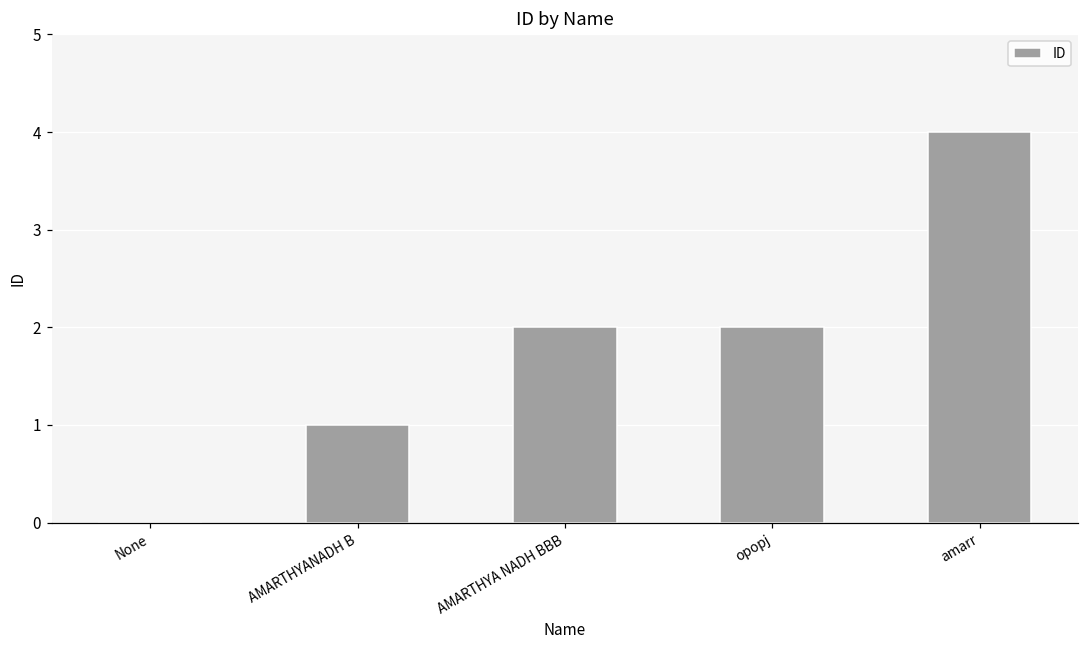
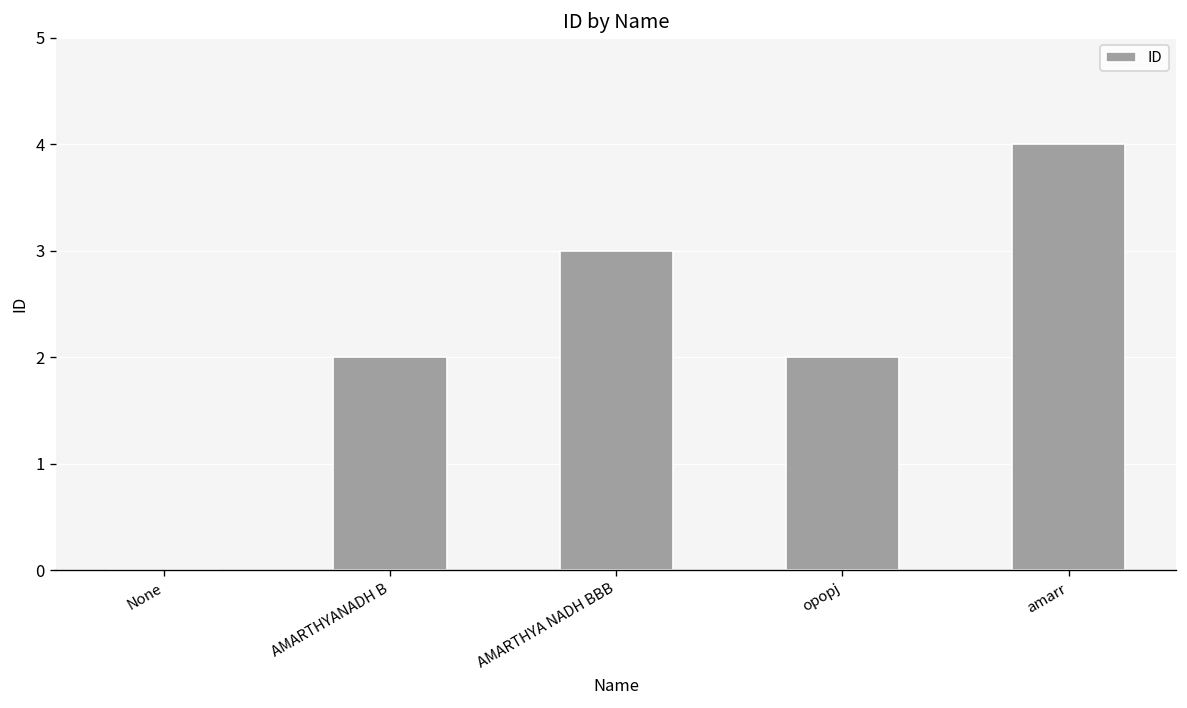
  {
    "None": 0,
-   "AMARTHYANADH B": 1,
-   "AMARTHYA NADH BBB": 2,
+   "AMARTHYANADH B": 2,
+   "AMARTHYA NADH BBB": 3,
    "opopj": 2,
    "amarr": 4
  }
